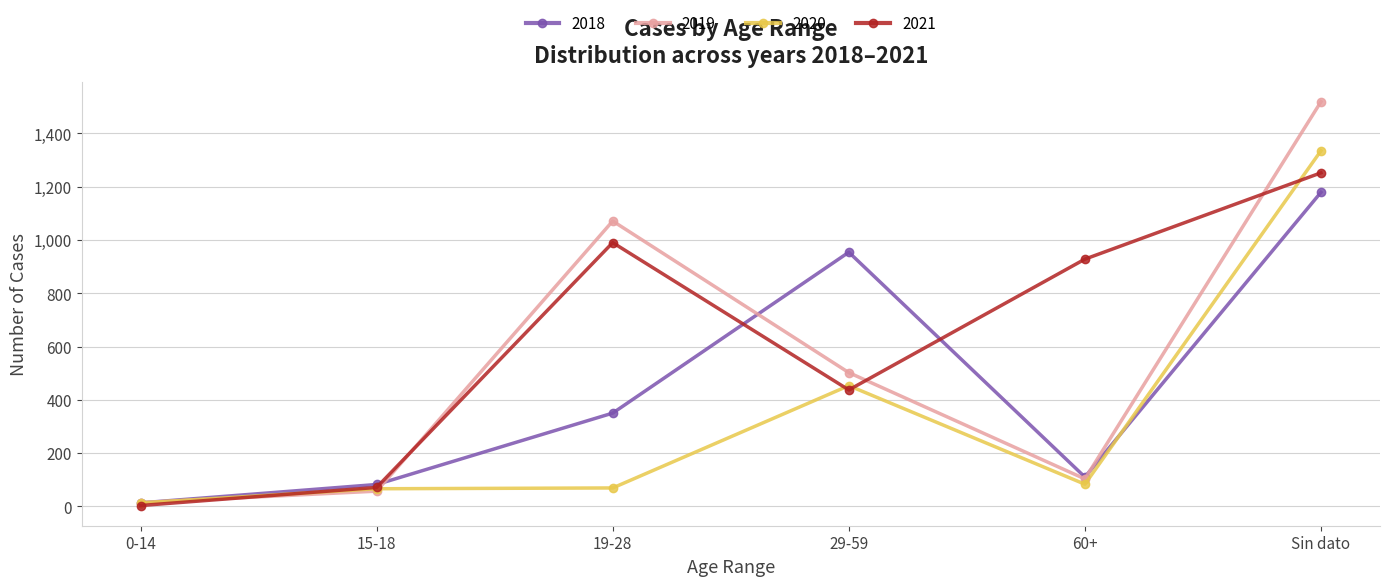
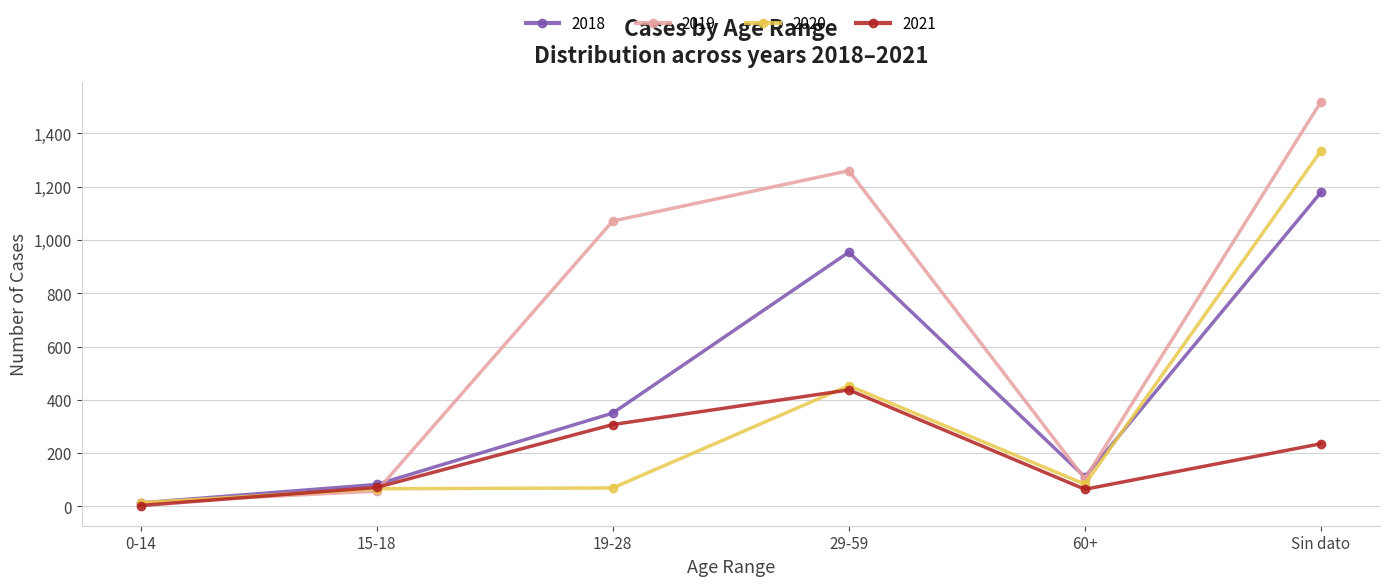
  {
    "2018": {
      "15-18": "80",
      "19-28": "350",
      "29-59": "950",
      "Sin dato": "1,180"
    },
    "2019": {
      "19-28": "1,070",
-     "29-59": "500",
+     "29-59": "1,260",
      "Sin dato": "1,520"
    },
    "2020": {
      "19-28": "70",
      "29-59": "450",
      "60+": "80",
      "Sin dato": "1,340"
    },
    "2021": {
      "0-14": "0",
-     "19-28": "990",
+     "19-28": "310",
      "29-59": "440",
-     "60+": "930",
-     "Sin dato": "1,250"
+     "60+": "60",
+     "Sin dato": "240"
    }
  }
